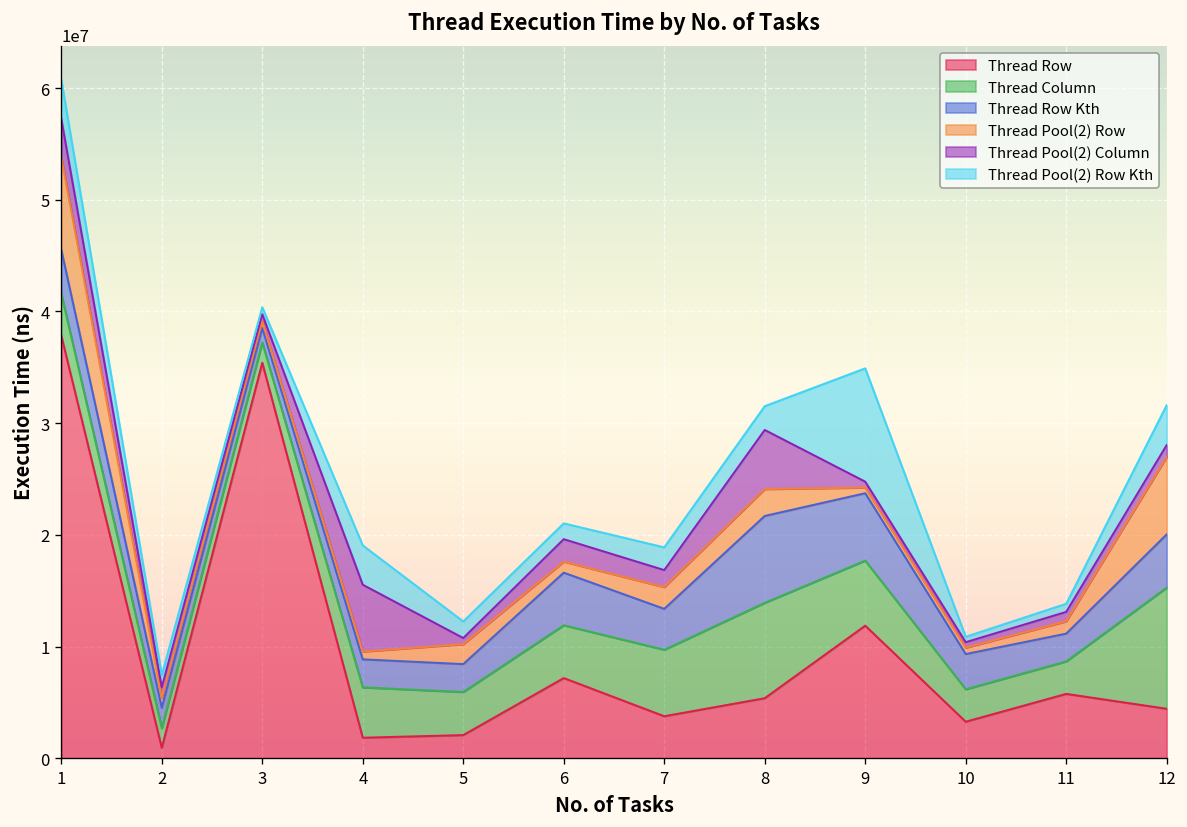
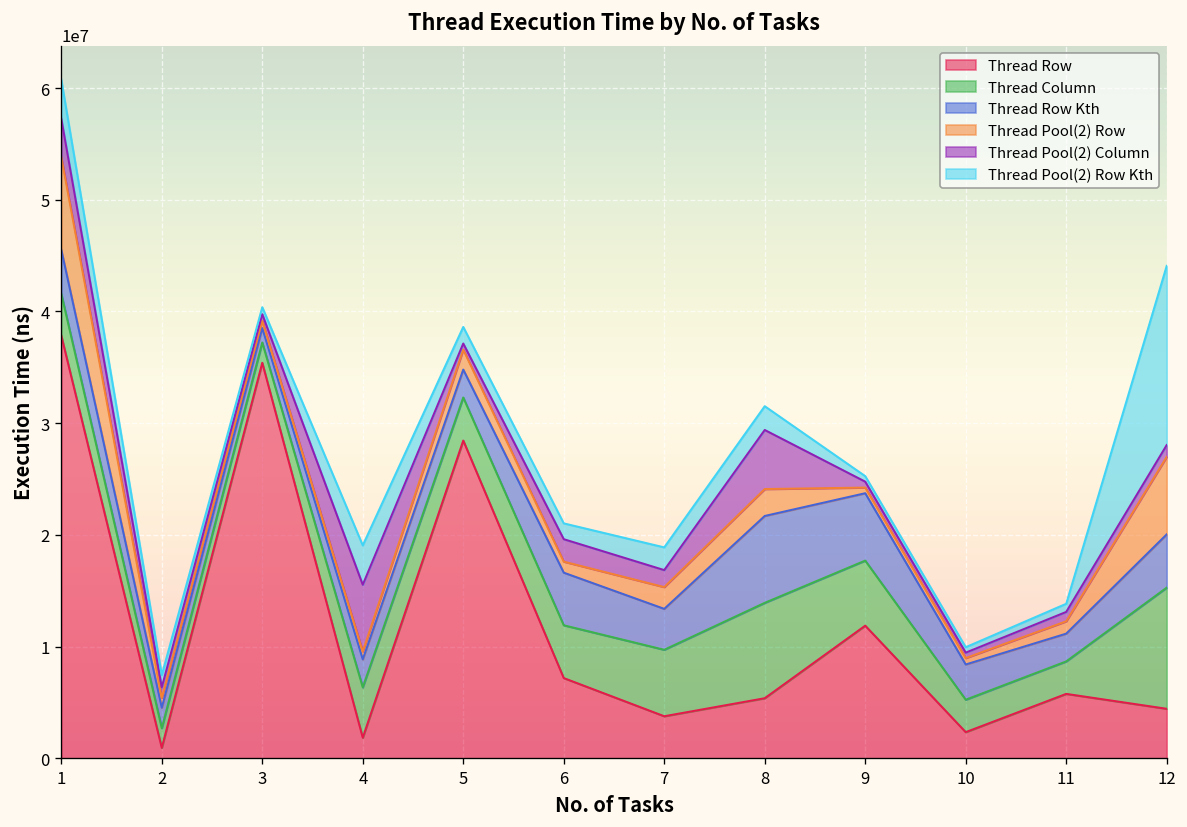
  {
    "Thread Row": {
      "1": 38000000,
      "2": 1000000,
      "3": 35000000,
      "4": 2000000,
-     "5": 2000000,
+     "5": 28000000,
      "6": 7000000,
      "7": 4000000,
      "8": 5000000,
      "9": 12000000,
-     "10": 3000000,
+     "10": 2000000,
      "11": 6000000,
      "12": 4000000
    },
    "Thread Column": {
      "1": 4000000,
      "2": 2000000,
      "3": 2000000,
      "4": 5000000,
      "5": 4000000,
      "6": 5000000,
      "7": 6000000,
      "8": 9000000,
      "9": 6000000,
      "10": 3000000,
      "11": 3000000,
      "12": 11000000
    },
    "Thread Row Kth": {
      "1": 4000000,
      "2": 2000000,
      "3": 1000000,
      "4": 3000000,
      "5": 2000000,
      "6": 5000000,
      "7": 4000000,
      "8": 8000000,
      "9": 6000000,
      "10": 3000000,
      "11": 2000000,
      "12": 5000000
    },
    "Thread Pool(2) Row": {
      "1": 8000000,
      "2": 1000000,
      "3": 1000000,
      "4": 1000000,
      "5": 2000000,
      "6": 1000000,
      "7": 2000000,
      "8": 2000000,
      "9": 1000000,
      "10": 1000000,
      "11": 1000000,
      "12": 7000000
    },
    "Thread Pool(2) Column": {
      "1": 3000000,
      "2": 1000000,
      "3": 1000000,
      "4": 6000000,
      "5": 1000000,
      "6": 2000000,
      "7": 2000000,
      "8": 5000000,
      "9": 1000000,
      "10": 0,
      "11": 1000000,
      "12": 1000000
    },
    "Thread Pool(2) Row Kth": {
      "1": 3000000,
      "2": 1000000,
      "3": 1000000,
      "4": 4000000,
      "5": 1000000,
      "6": 1000000,
      "7": 2000000,
      "8": 2000000,
-     "9": 10000000,
+     "9": 0,
      "10": 0,
      "11": 1000000,
-     "12": 4000000
+     "12": 16000000
    }
  }
